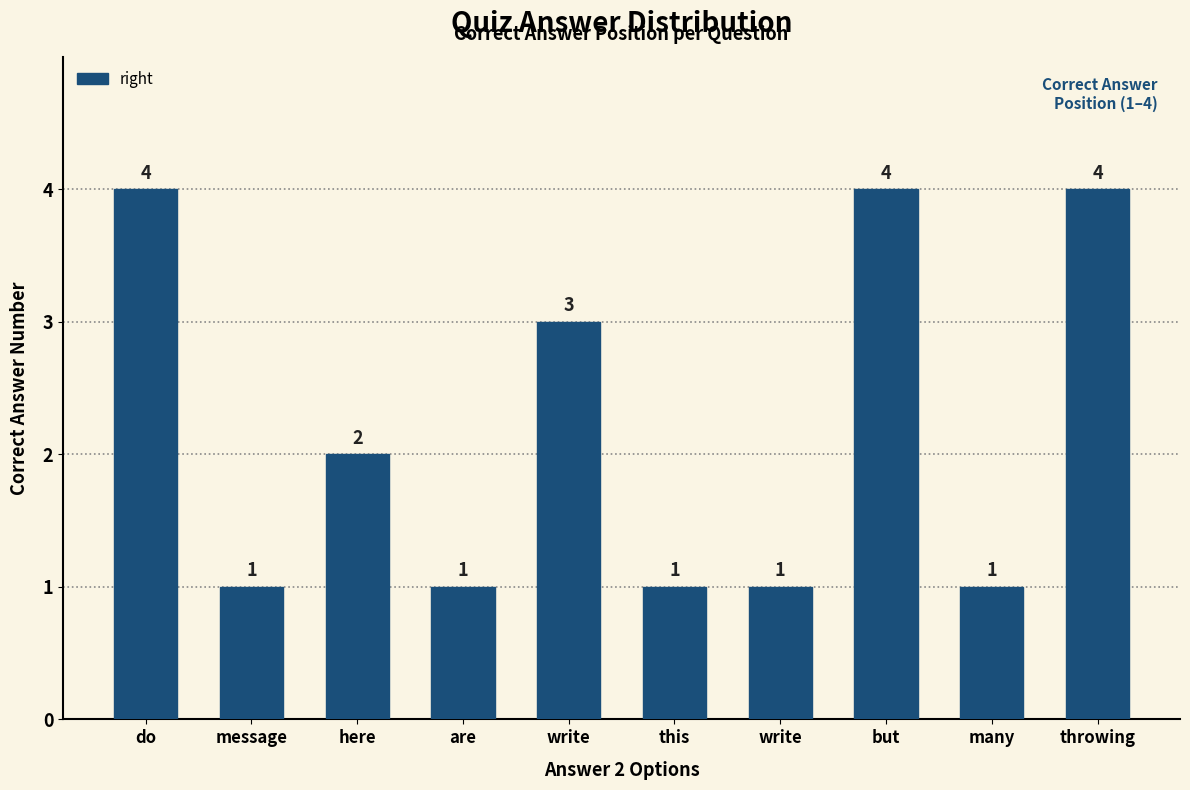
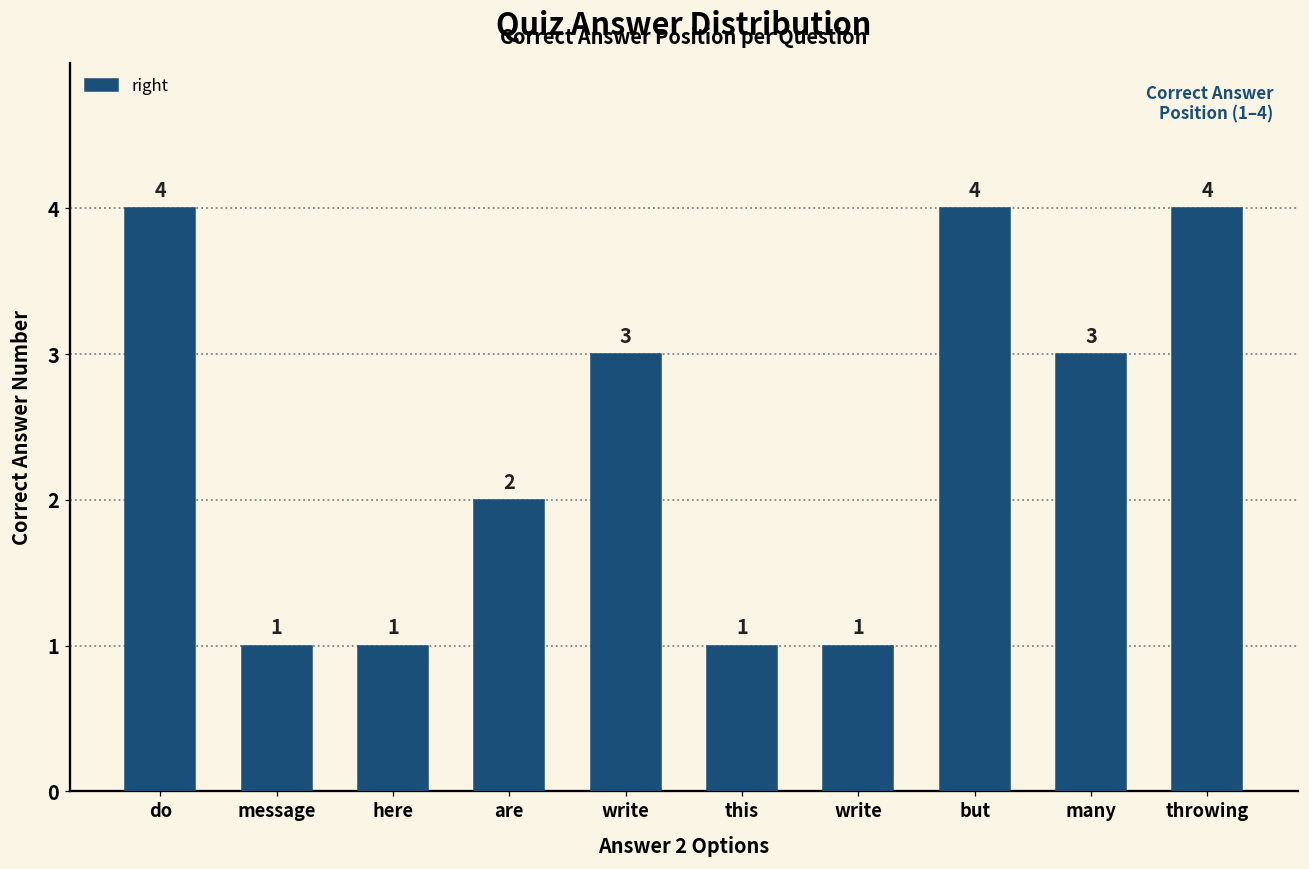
  {
    "do": 4,
    "message": 1,
-   "here": 2,
-   "are": 1,
+   "here": 1,
+   "are": 2,
    "this": 1,
    "but": 4,
-   "many": 1,
+   "many": 3,
    "throwing": 4
  }
